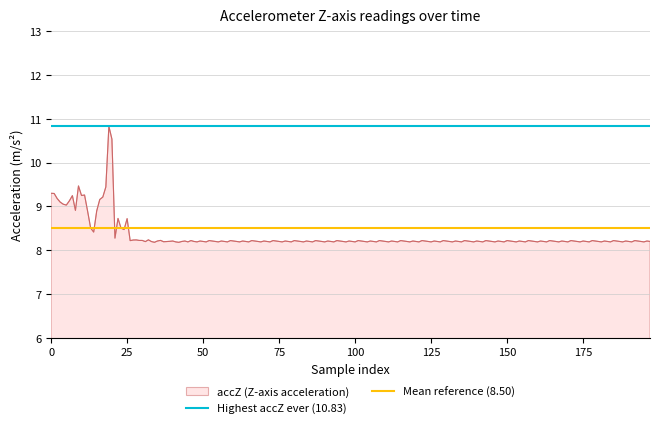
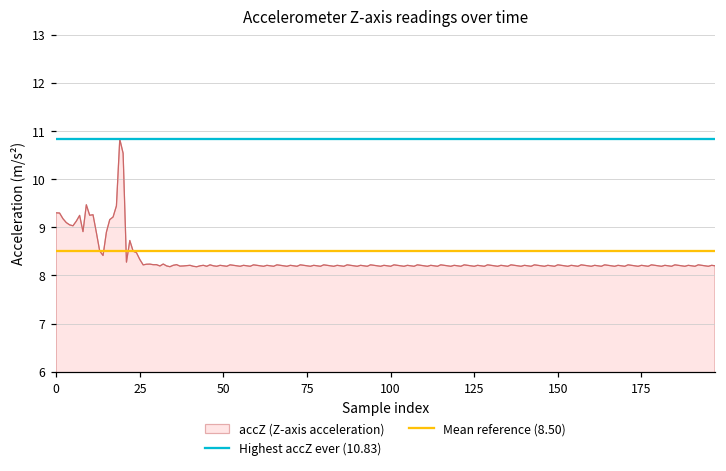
  {
    "0": 9.3,
-   "25": 8.7,
+   "25": 8.3,
    "50": 8.2,
    "75": 8.2,
    "100": 8.2,
    "125": 8.2,
    "150": 8.2,
    "175": 8.2
  }
